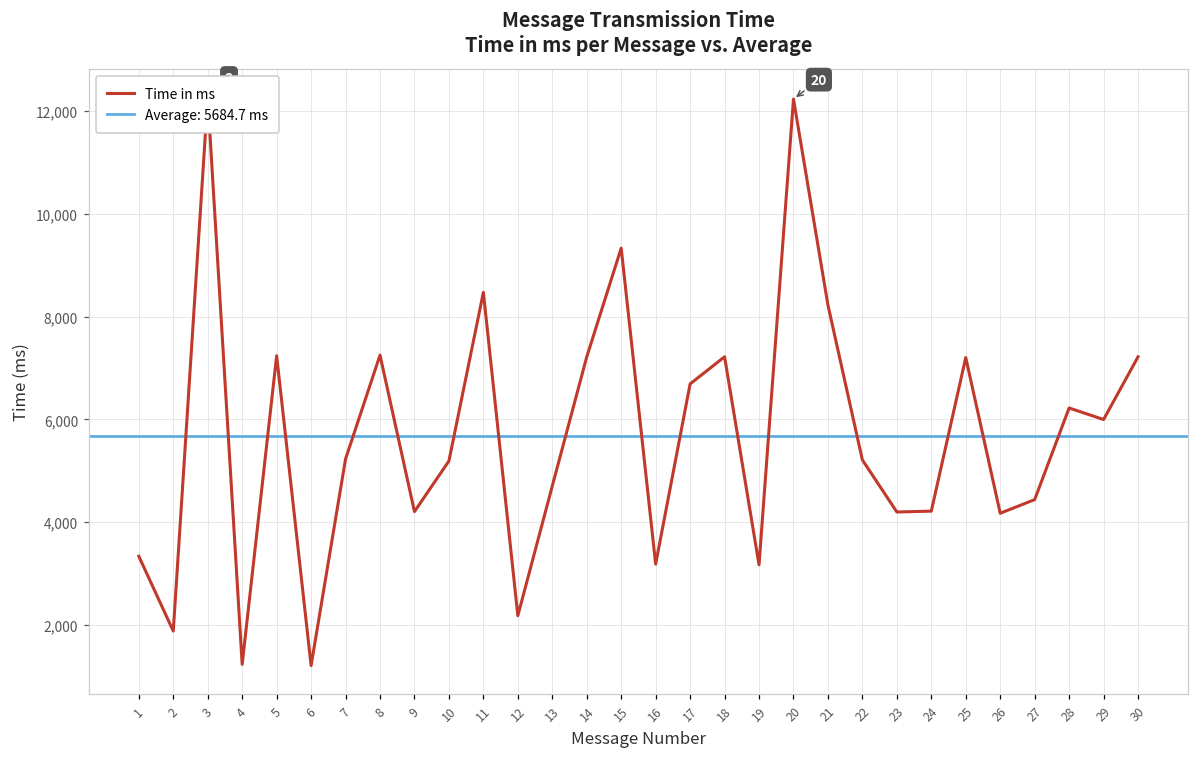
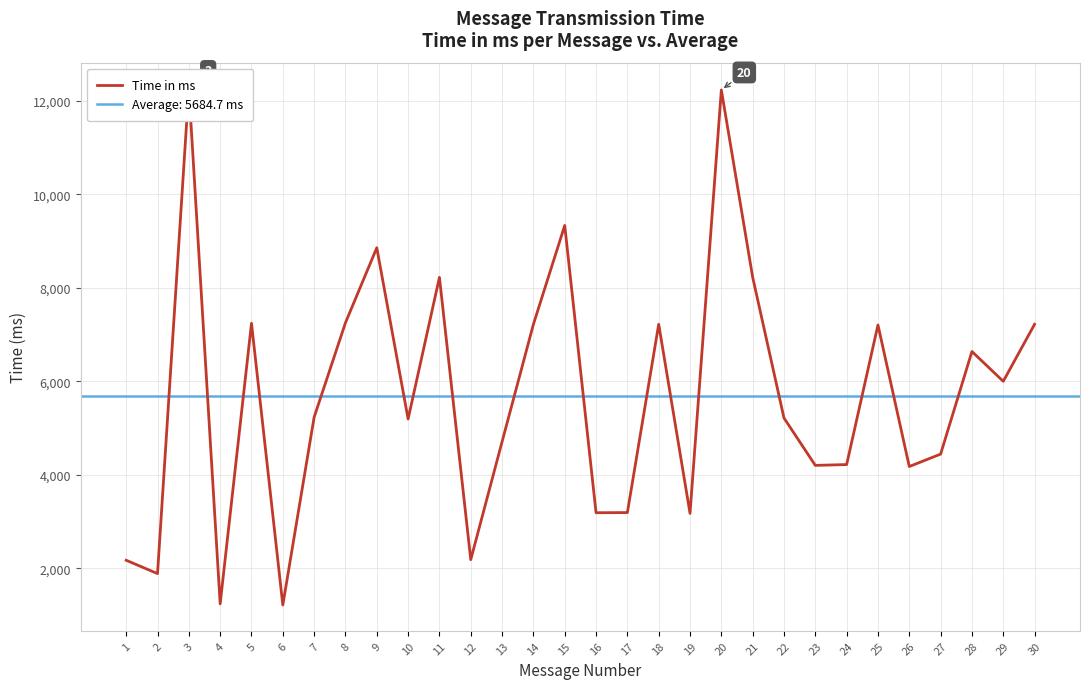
  {
-   "1": "3,300",
+   "1": "2,200",
    "2": "1,900",
    "4": "1,200",
    "5": "7,200",
    "6": "1,200",
    "7": "5,200",
    "8": "7,300",
-   "9": "4,200",
+   "9": "8,900",
    "10": "5,200",
-   "11": "8,500",
+   "11": "8,200",
    "12": "2,200",
    "13": "4,700",
    "14": "7,200",
    "15": "9,300",
    "16": "3,200",
-   "17": "6,700",
+   "17": "3,200",
    "18": "7,200",
    "19": "3,200",
    "21": "8,200",
    "22": "5,200",
    "23": "4,200",
    "24": "4,200",
    "25": "7,200",
    "26": "4,200",
    "27": "4,400",
-   "28": "6,200",
+   "28": "6,600",
    "29": "6,000",
    "30": "7,200"
  }
